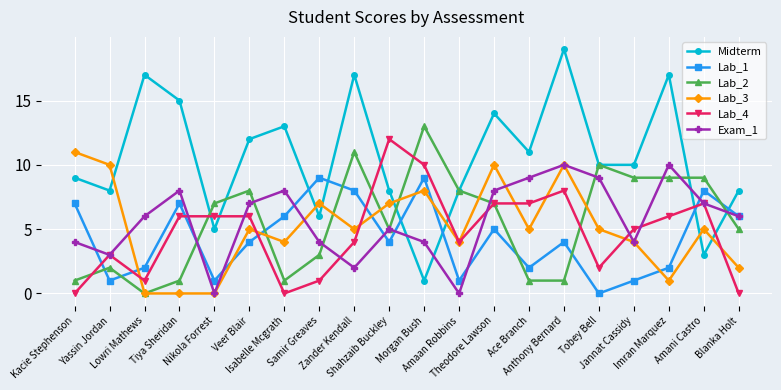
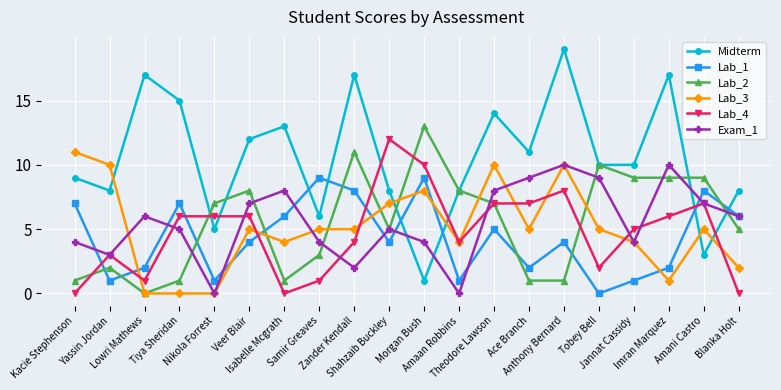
  {
    "Lab_2": {
      "Kacie Stephenson": 1,
      "Yassin Jordan": 2,
      "Tiya Sheridan": 1,
      "Nikola Forrest": 7,
      "Veer Blair": 8,
      "Isabelle Mcgrath": 1,
      "Samir Greaves": 3,
      "Zander Kendall": 11,
      "Morgan Bush": 13,
      "Ace Branch": 1,
      "Anthony Bernard": 1,
      "Jannat Cassidy": 9,
      "Imran Marquez": 9,
      "Amani Castro": 9,
      "Blanka Holt": 5
    },
    "Lab_3": {
      "Kacie Stephenson": 11,
      "Yassin Jordan": 10,
      "Tiya Sheridan": 0,
      "Veer Blair": 5,
      "Isabelle Mcgrath": 4,
-     "Samir Greaves": 7,
+     "Samir Greaves": 5,
      "Zander Kendall": 5,
      "Shahzaib Buckley": 7,
      "Morgan Bush": 8,
      "Theodore Lawson": 10,
      "Ace Branch": 5,
      "Tobey Bell": 5,
      "Imran Marquez": 1,
      "Amani Castro": 5,
      "Blanka Holt": 2
    },
    "Lab_4": {
      "Kacie Stephenson": 0,
      "Lowri Mathews": 1,
      "Tiya Sheridan": 6,
      "Nikola Forrest": 6,
      "Veer Blair": 6,
      "Isabelle Mcgrath": 0,
      "Samir Greaves": 1,
      "Zander Kendall": 4,
      "Shahzaib Buckley": 12,
      "Morgan Bush": 10,
      "Ace Branch": 7,
      "Anthony Bernard": 8,
      "Tobey Bell": 2,
      "Jannat Cassidy": 5,
      "Imran Marquez": 6,
      "Blanka Holt": 0
    },
    "Exam_1": {
      "Kacie Stephenson": 4,
      "Lowri Mathews": 6,
-     "Tiya Sheridan": 8,
+     "Tiya Sheridan": 5,
      "Veer Blair": 7,
      "Isabelle Mcgrath": 8,
      "Samir Greaves": 4,
      "Zander Kendall": 2,
      "Morgan Bush": 4,
      "Amaan Robbins": 0,
      "Theodore Lawson": 8,
      "Ace Branch": 9,
      "Tobey Bell": 9,
      "Imran Marquez": 10
    }
  }
